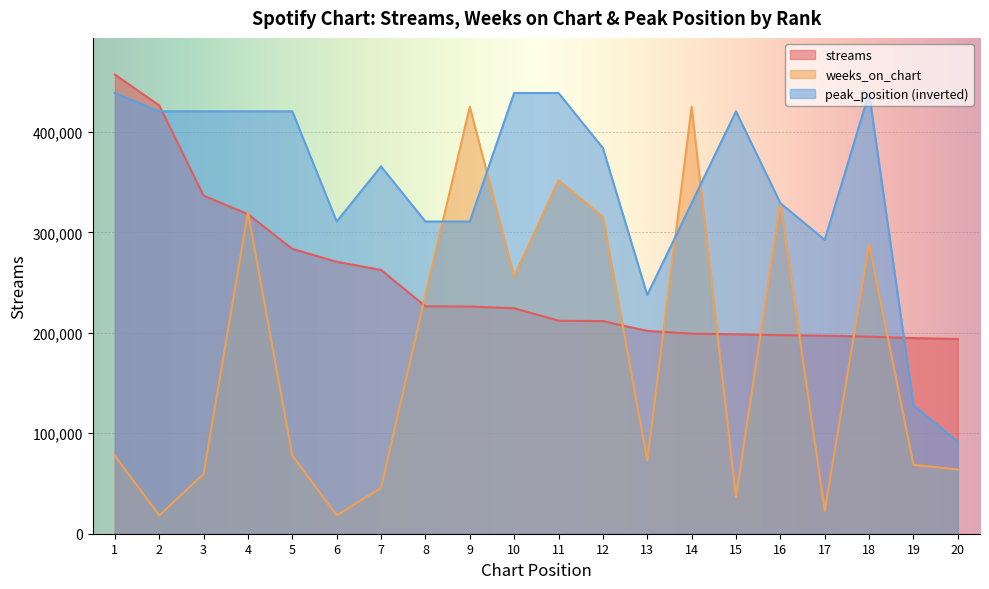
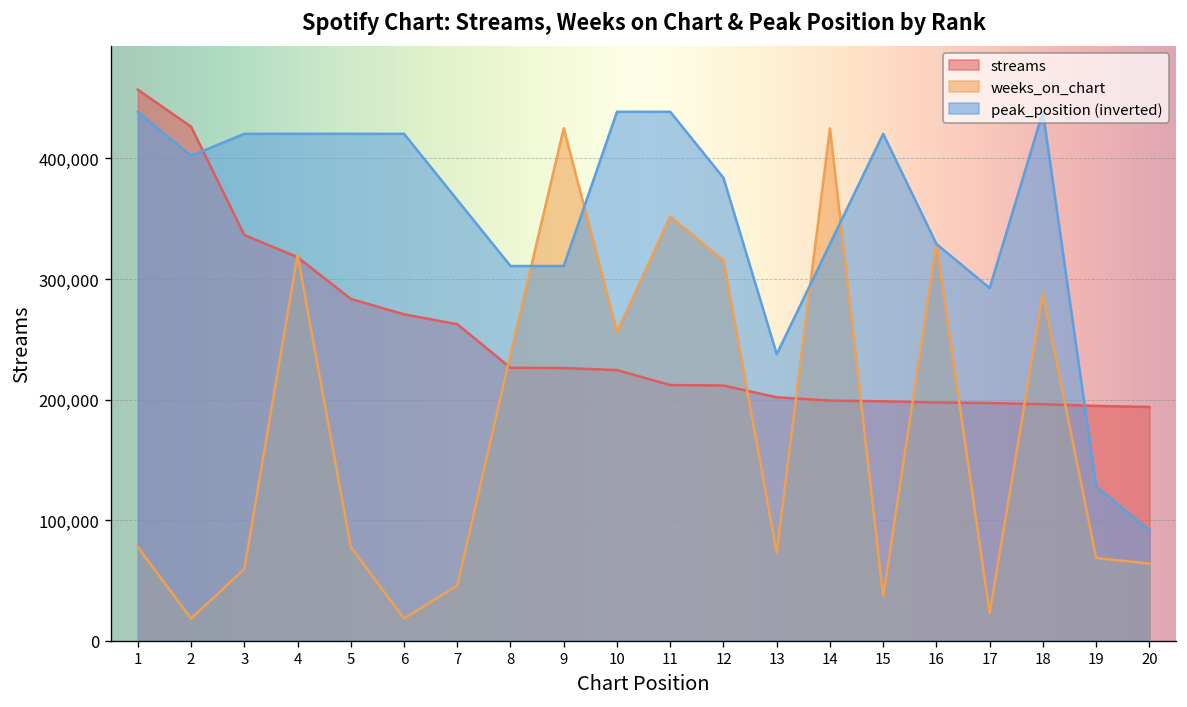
  {
    "peak_position (inverted)": {
      "1": "439,000",
-     "2": "420,000",
+     "2": "402,000",
      "3": "420,000",
      "4": "420,000",
      "5": "420,000",
-     "6": "311,000",
+     "6": "420,000",
      "7": "366,000",
      "8": "311,000",
      "9": "311,000",
      "10": "439,000",
      "11": "439,000",
      "12": "384,000",
      "13": "238,000",
      "14": "329,000",
      "15": "420,000",
      "17": "292,000",
      "19": "128,000",
      "20": "91,000"
    }
  }
